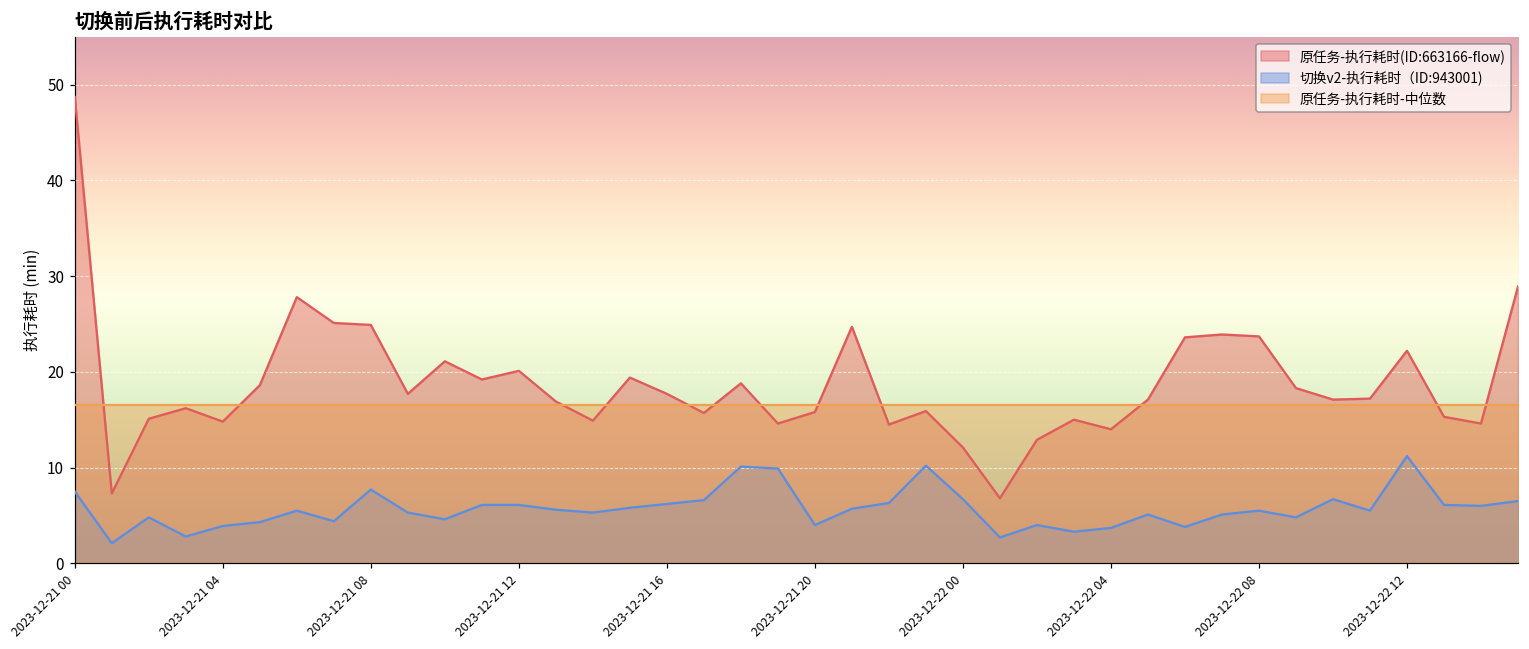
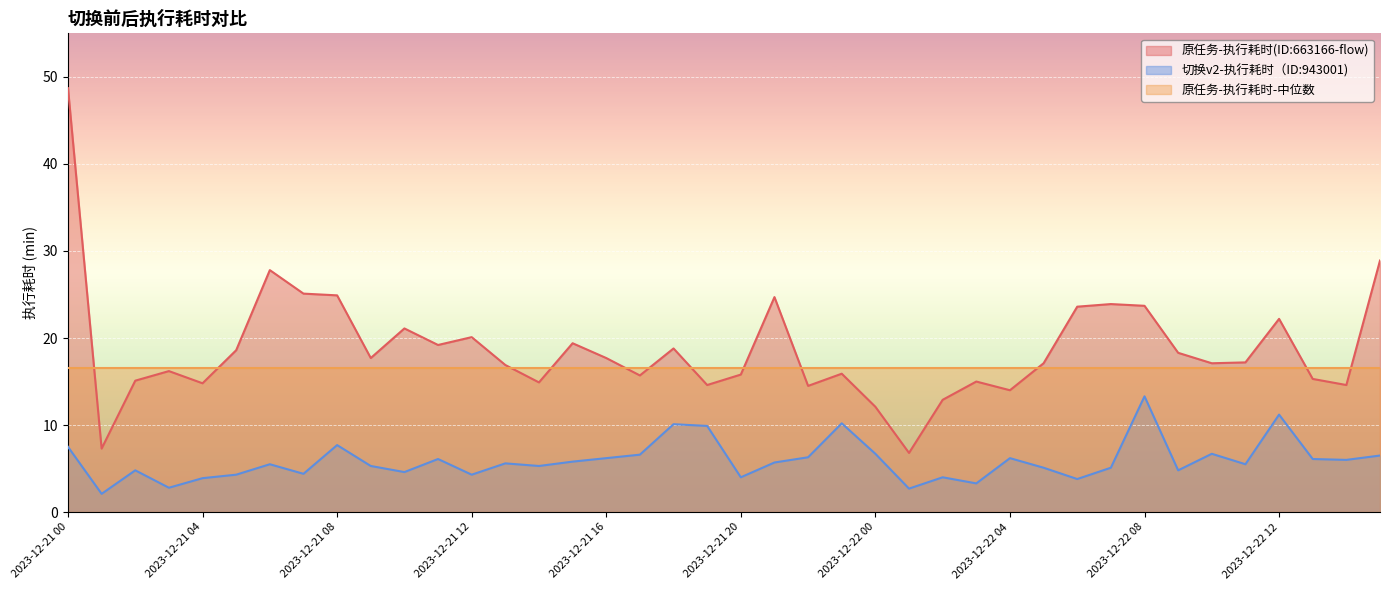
  {
    "切换v2-执行耗时（ID:943001)": {
      "2023-12-21 00": 8,
      "2023-12-21 04": 4,
      "2023-12-21 08": 8,
-     "2023-12-21 12": 6,
+     "2023-12-21 12": 4,
      "2023-12-21 16": 6,
      "2023-12-21 20": 4,
      "2023-12-22 00": 7,
-     "2023-12-22 04": 4,
-     "2023-12-22 08": 6,
+     "2023-12-22 04": 6,
+     "2023-12-22 08": 13,
      "2023-12-22 12": 11
    }
  }
